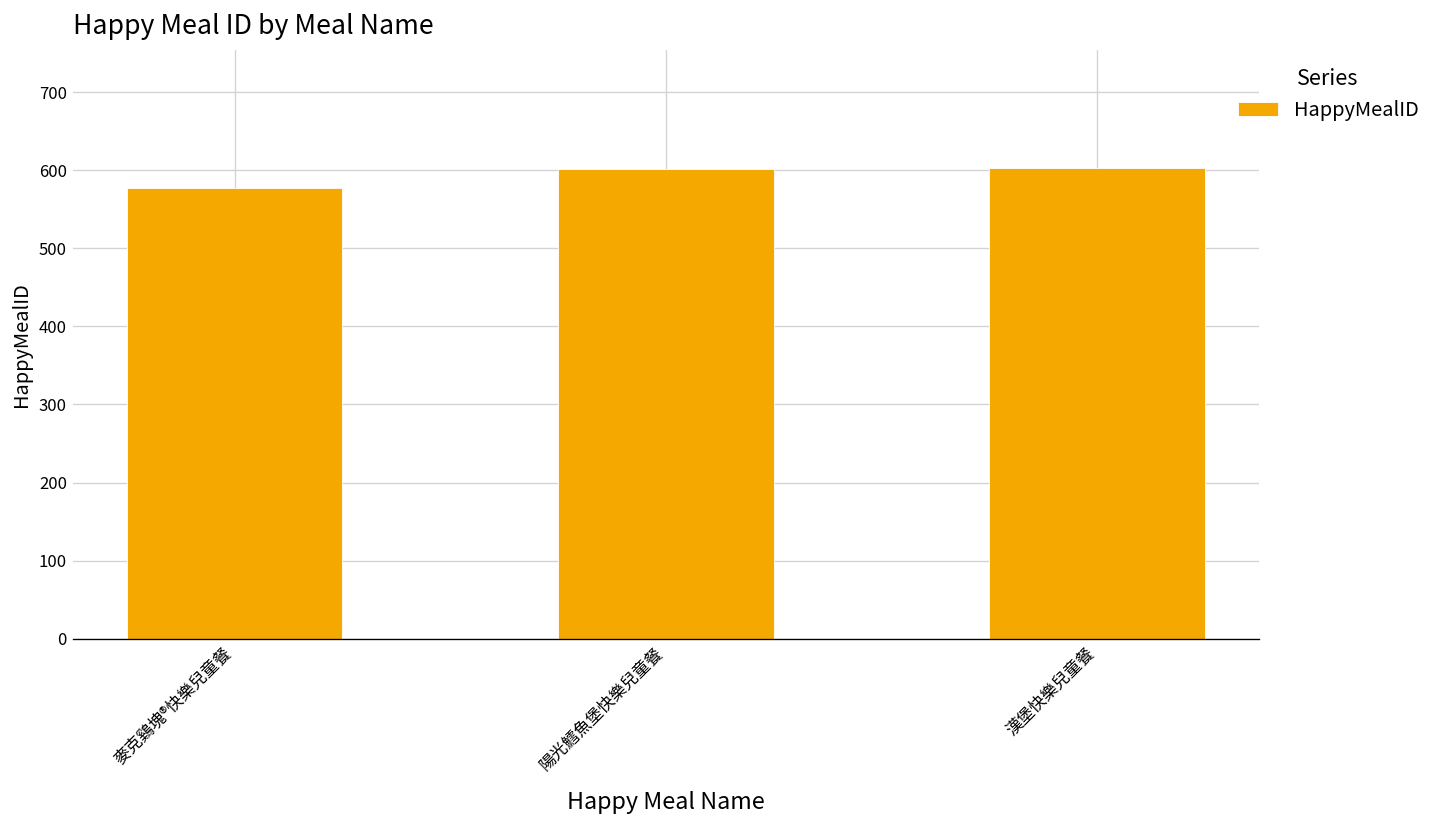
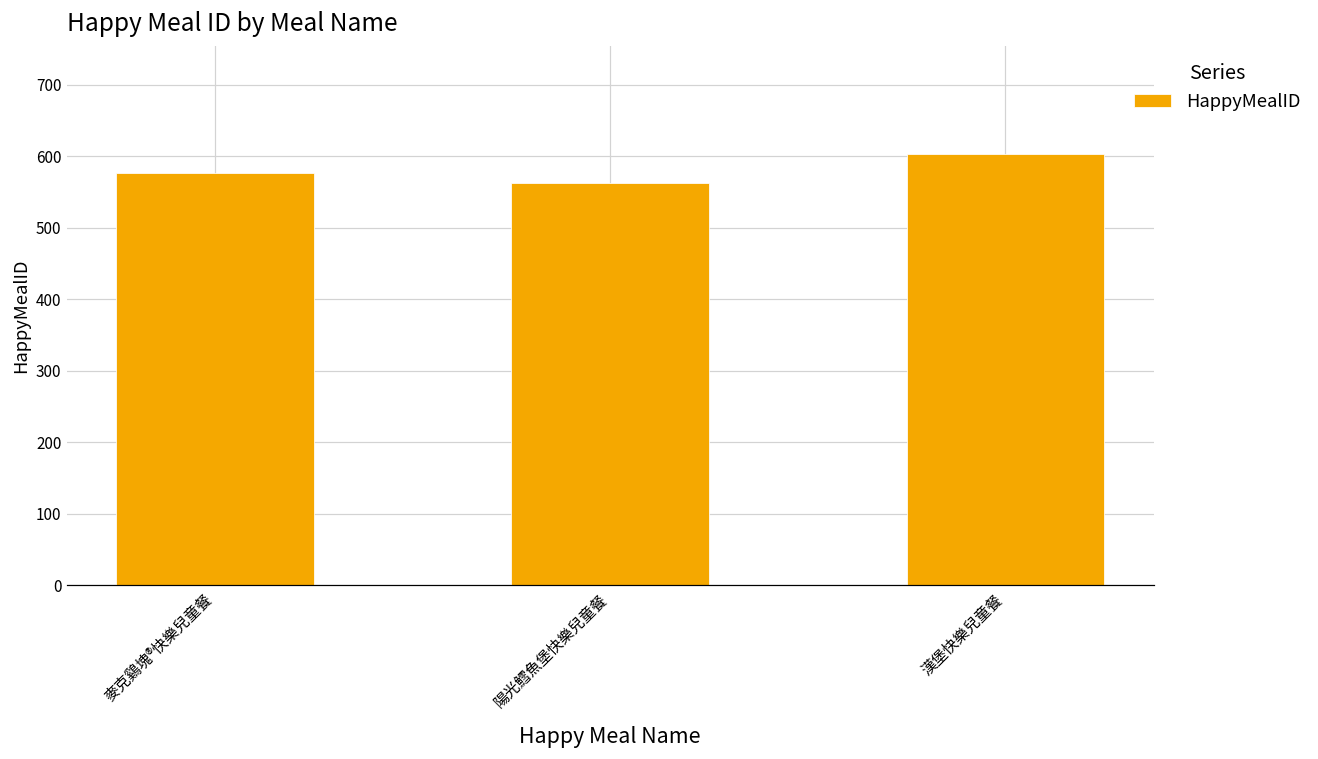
  {
    "麥克鷄塊®快樂兒童餐": 580,
-   "陽光鱈魚堡快樂兒童餐": 600,
+   "陽光鱈魚堡快樂兒童餐": 560,
    "漢堡快樂兒童餐": 600
  }
